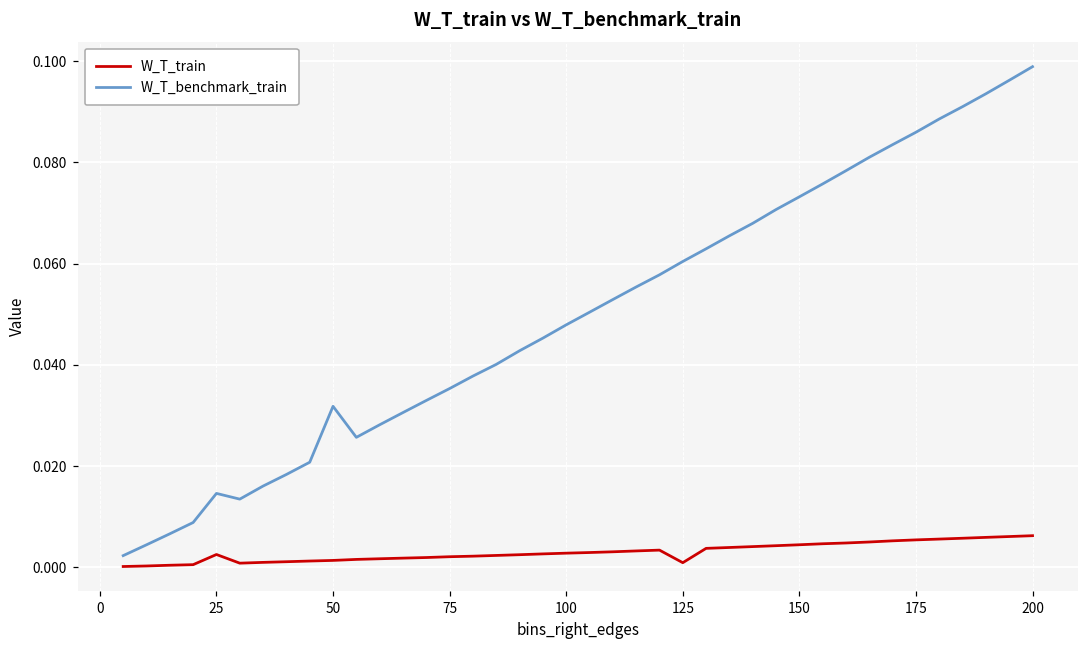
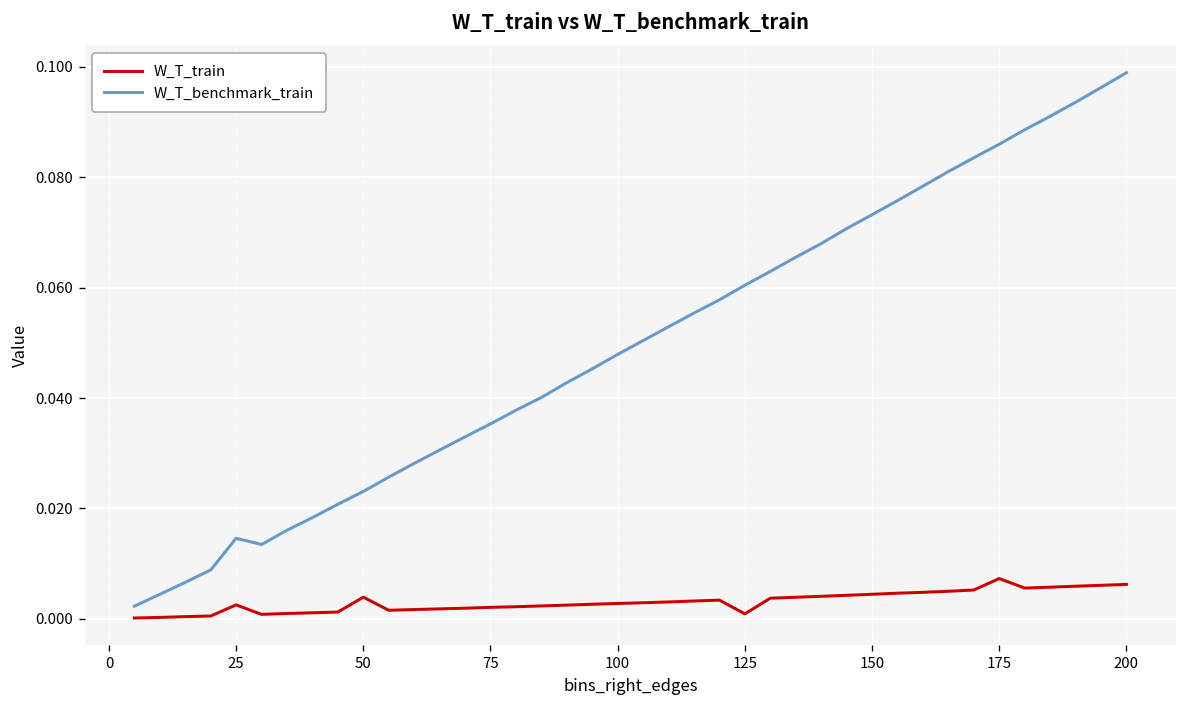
  {
    "W_T_train": {
      "25": 0.003,
-     "50": 0.001,
+     "50": 0.004,
      "75": 0.002,
      "100": 0.003,
      "125": 0.001,
      "150": 0.004,
-     "175": 0.005,
+     "175": 0.007,
      "200": 0.006
    },
    "W_T_benchmark_train": {
      "25": 0.015,
-     "50": 0.032,
+     "50": 0.023,
      "75": 0.035,
      "100": 0.048,
      "125": 0.060,
      "150": 0.073,
      "175": 0.086,
      "200": 0.099
    }
  }
